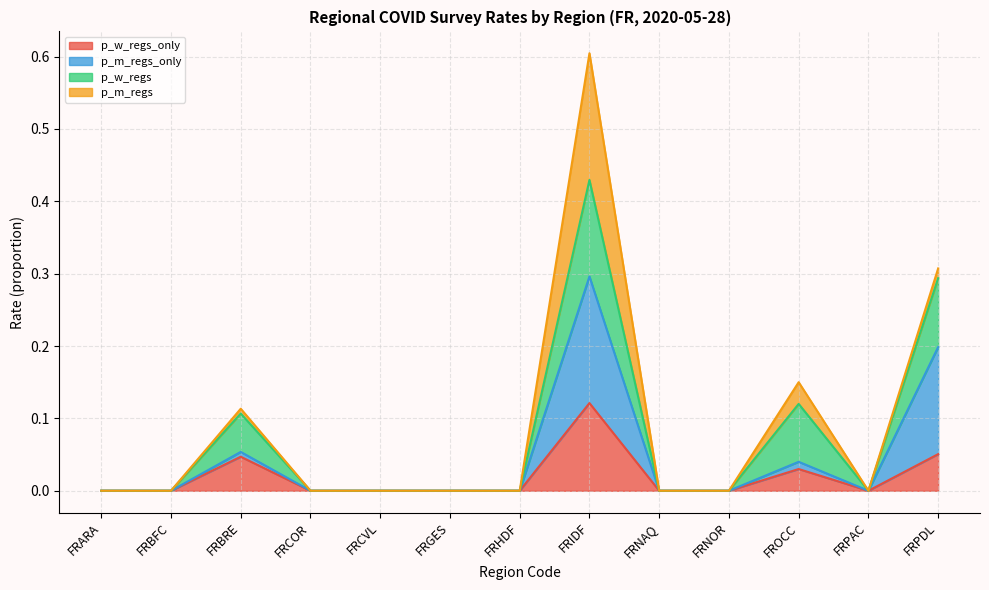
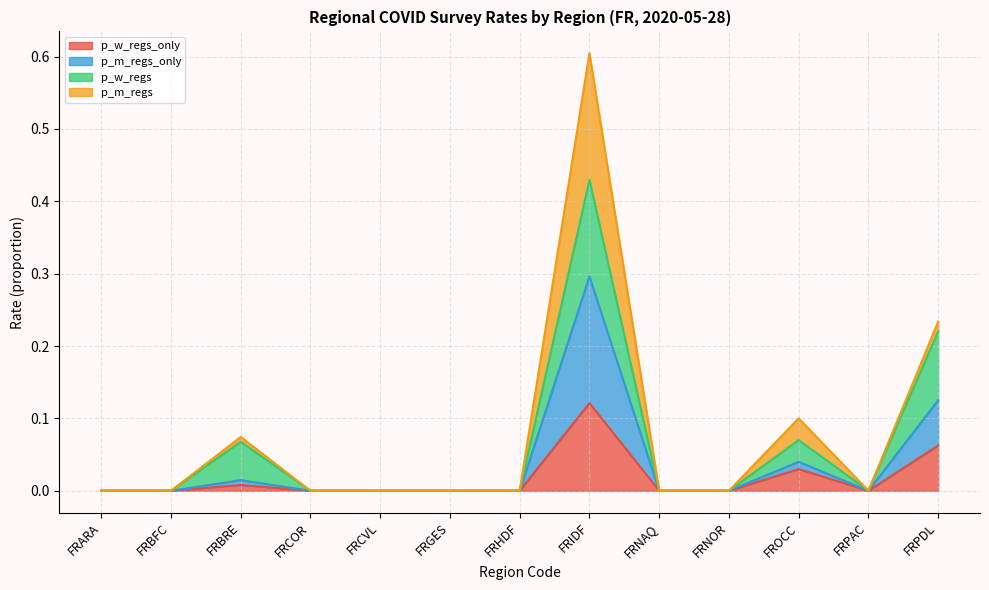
  {
    "p_w_regs_only": {
-     "FRBRE": 0.05,
+     "FRBRE": 0.01,
      "FRIDF": 0.12,
      "FROCC": 0.03,
-     "FRPDL": 0.05
+     "FRPDL": 0.06
    },
    "p_m_regs_only": {
      "FRBRE": 0.01,
      "FRIDF": 0.18,
      "FROCC": 0.01,
-     "FRPDL": 0.15
+     "FRPDL": 0.06
    },
    "p_w_regs": {
      "FRBRE": 0.05,
      "FRIDF": 0.13,
-     "FROCC": 0.08,
+     "FROCC": 0.03,
      "FRPDL": 0.10
    },
    "p_m_regs": {
      "FRBRE": 0.01,
      "FRIDF": 0.17,
      "FROCC": 0.03,
      "FRPDL": 0.01
    }
  }
